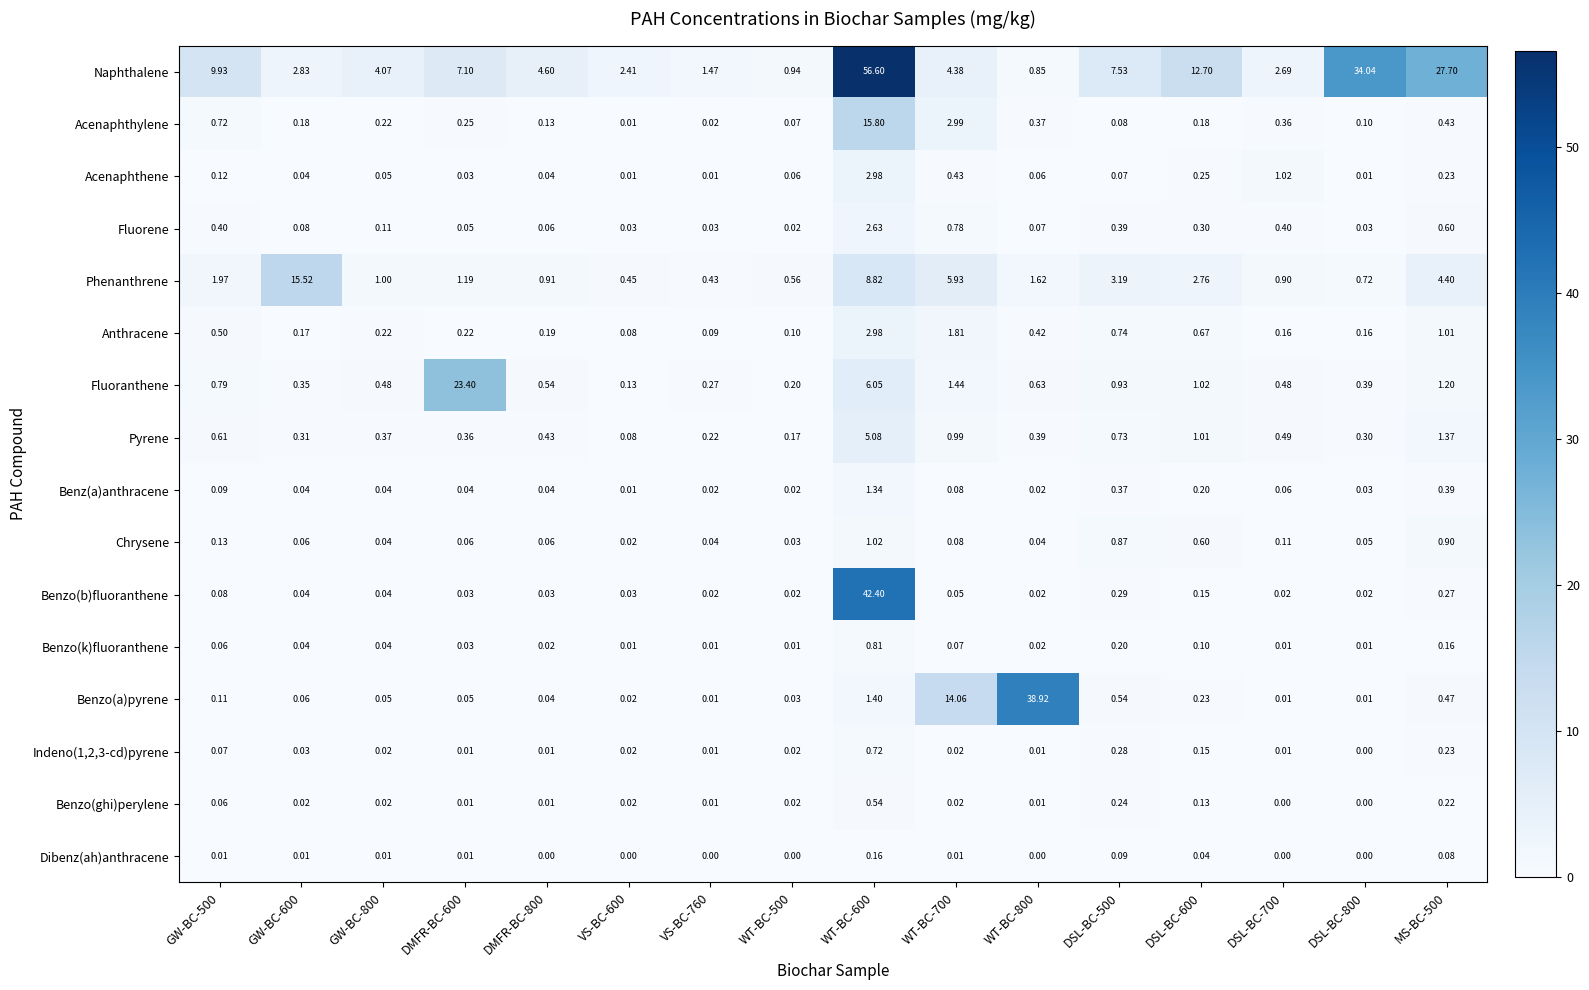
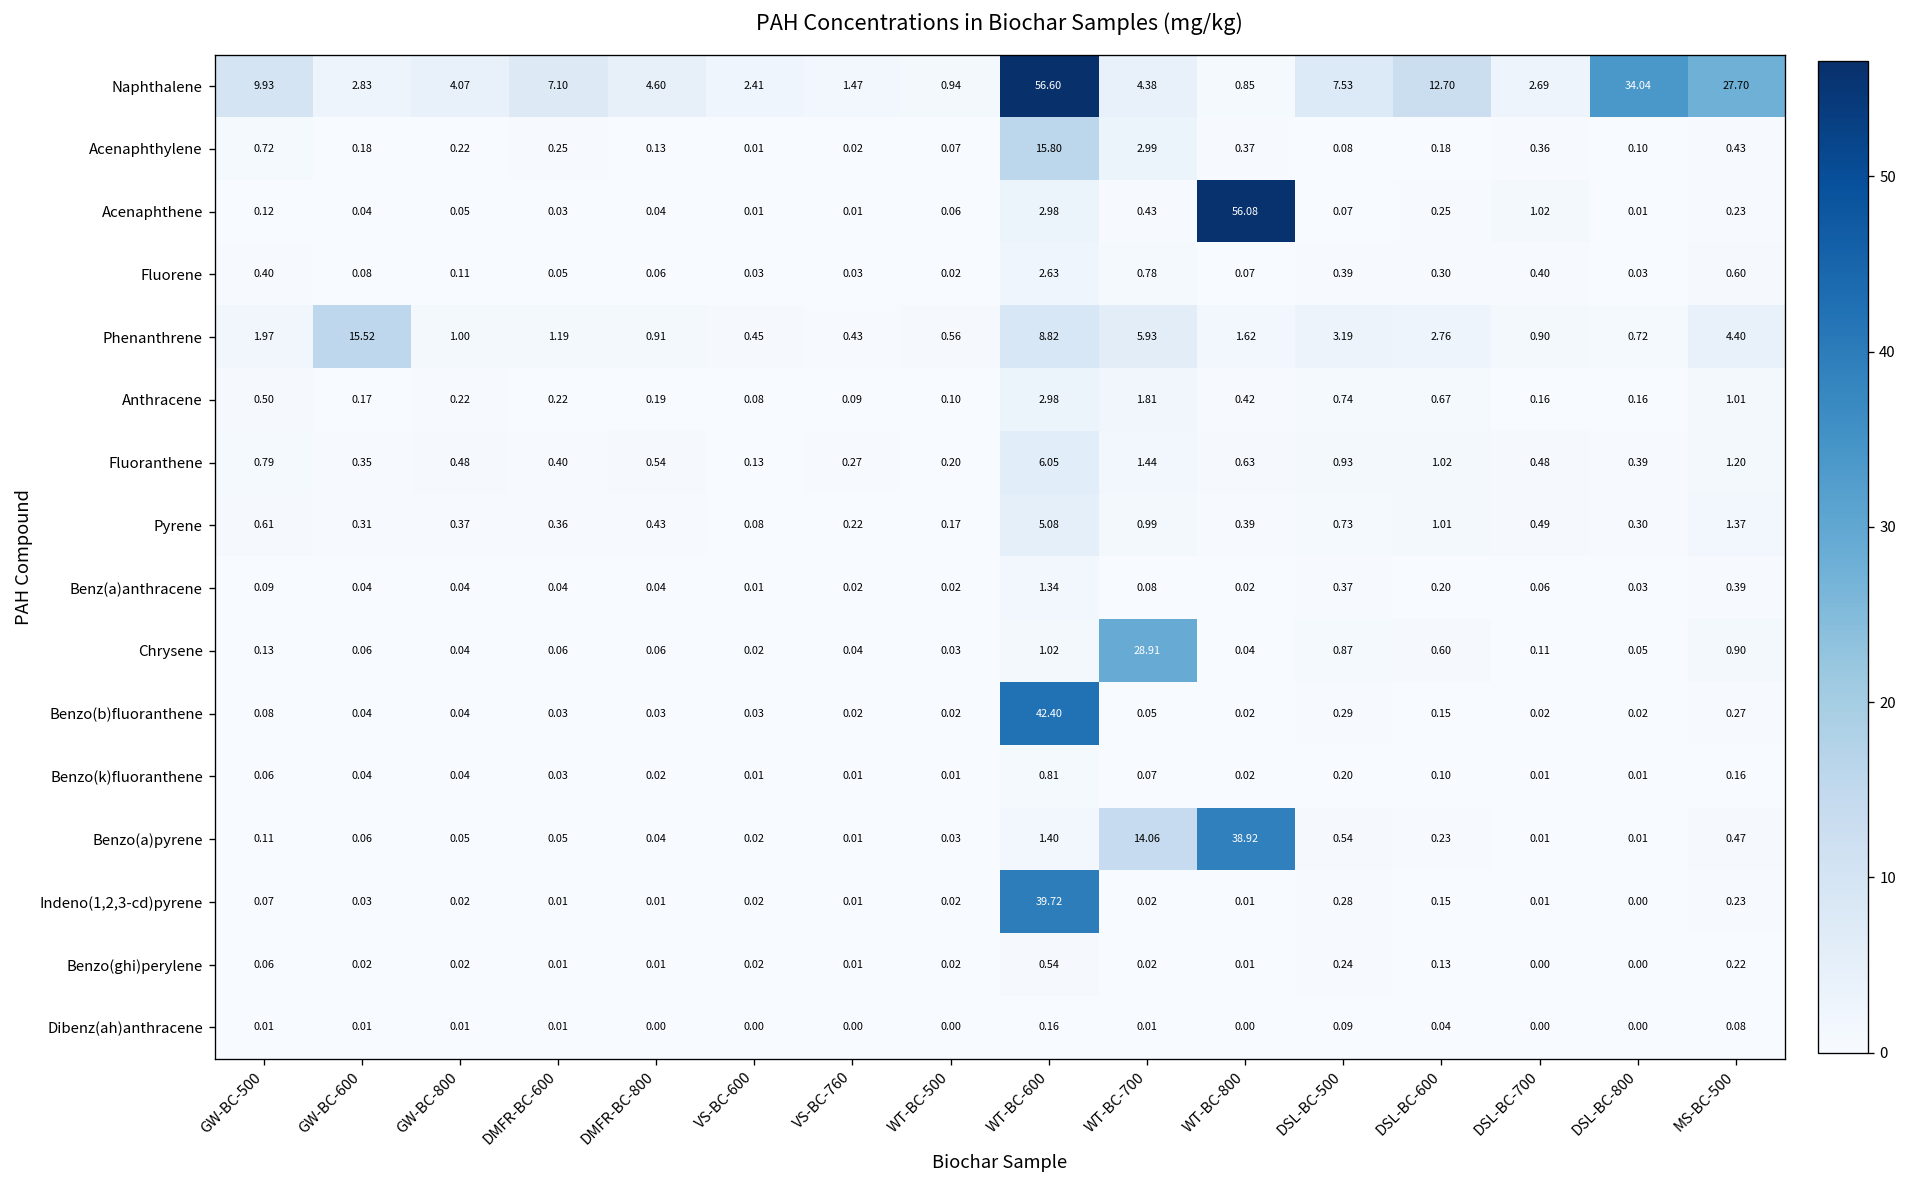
  {
    "Acenaphthene": {
      "GW-BC-500": 0.12,
      "GW-BC-600": 0.04,
      "GW-BC-800": 0.05,
      "DMFR-BC-600": 0.03,
      "DMFR-BC-800": 0.04,
      "VS-BC-600": 0.01,
      "VS-BC-760": 0.01,
      "WT-BC-500": 0.06,
      "WT-BC-600": 2.98,
      "WT-BC-700": 0.43,
-     "WT-BC-800": 0.06,
+     "WT-BC-800": 56.08,
      "DSL-BC-500": 0.07,
      "DSL-BC-600": 0.25,
      "DSL-BC-700": 1.02,
      "DSL-BC-800": 0.01,
      "MS-BC-500": 0.23
    },
    "Fluoranthene": {
      "GW-BC-500": 0.79,
      "GW-BC-600": 0.35,
      "GW-BC-800": 0.48,
-     "DMFR-BC-600": 23.40,
+     "DMFR-BC-600": 0.40,
      "DMFR-BC-800": 0.54,
      "VS-BC-600": 0.13,
      "VS-BC-760": 0.27,
      "WT-BC-500": 0.20,
      "WT-BC-600": 6.05,
      "WT-BC-700": 1.44,
      "WT-BC-800": 0.63,
      "DSL-BC-500": 0.93,
      "DSL-BC-600": 1.02,
      "DSL-BC-700": 0.48,
      "DSL-BC-800": 0.39,
      "MS-BC-500": 1.20
    },
    "Chrysene": {
      "GW-BC-500": 0.13,
      "GW-BC-600": 0.06,
      "GW-BC-800": 0.04,
      "DMFR-BC-600": 0.06,
      "DMFR-BC-800": 0.06,
      "VS-BC-600": 0.02,
      "VS-BC-760": 0.04,
      "WT-BC-500": 0.03,
      "WT-BC-600": 1.02,
-     "WT-BC-700": 0.08,
+     "WT-BC-700": 28.91,
      "WT-BC-800": 0.04,
      "DSL-BC-500": 0.87,
      "DSL-BC-600": 0.60,
      "DSL-BC-700": 0.11,
      "DSL-BC-800": 0.05,
      "MS-BC-500": 0.90
    },
    "Indeno(1,2,3-cd)pyrene": {
      "GW-BC-500": 0.07,
      "GW-BC-600": 0.03,
      "GW-BC-800": 0.02,
      "DMFR-BC-600": 0.01,
      "DMFR-BC-800": 0.01,
      "VS-BC-600": 0.02,
      "VS-BC-760": 0.01,
      "WT-BC-500": 0.02,
-     "WT-BC-600": 0.72,
+     "WT-BC-600": 39.72,
      "WT-BC-700": 0.02,
      "WT-BC-800": 0.01,
      "DSL-BC-500": 0.28,
      "DSL-BC-600": 0.15,
      "DSL-BC-700": 0.01,
      "DSL-BC-800": 0.00,
      "MS-BC-500": 0.23
    }
  }
